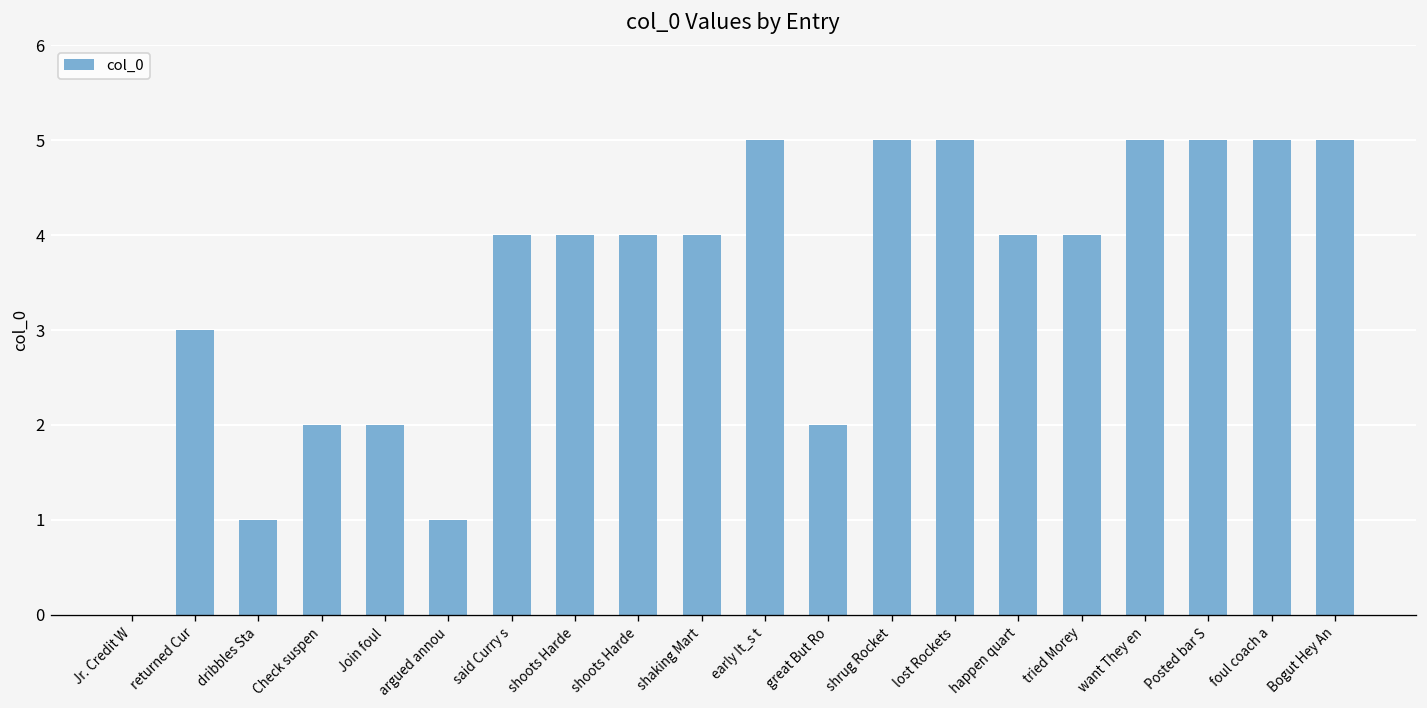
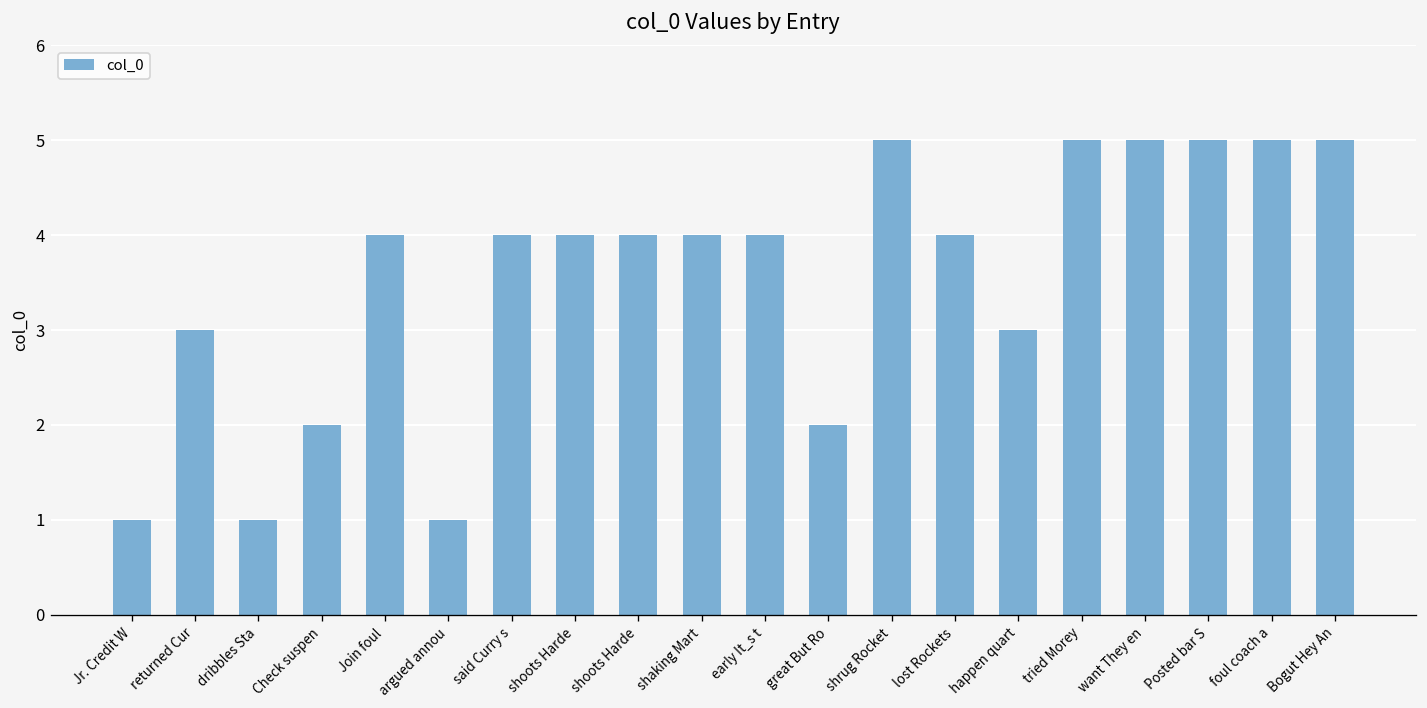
  {
-   "Jr. Credit W": 0,
+   "Jr. Credit W": 1,
    "returned Cur": 3,
    "dribbles Sta": 1,
    "Check suspen": 2,
-   "Join foul": 2,
+   "Join foul": 4,
    "argued annou": 1,
    "said Curry s": 4,
    "shaking Mart": 4,
-   "early It_s t": 5,
+   "early It_s t": 4,
    "great But Ro": 2,
    "shrug Rocket": 5,
-   "lost Rockets": 5,
-   "happen quart": 4,
-   "tried Morey": 4,
+   "lost Rockets": 4,
+   "happen quart": 3,
+   "tried Morey": 5,
    "want They en": 5,
    "Posted bar S": 5,
    "foul coach a": 5,
    "Bogut Hey An": 5
  }
